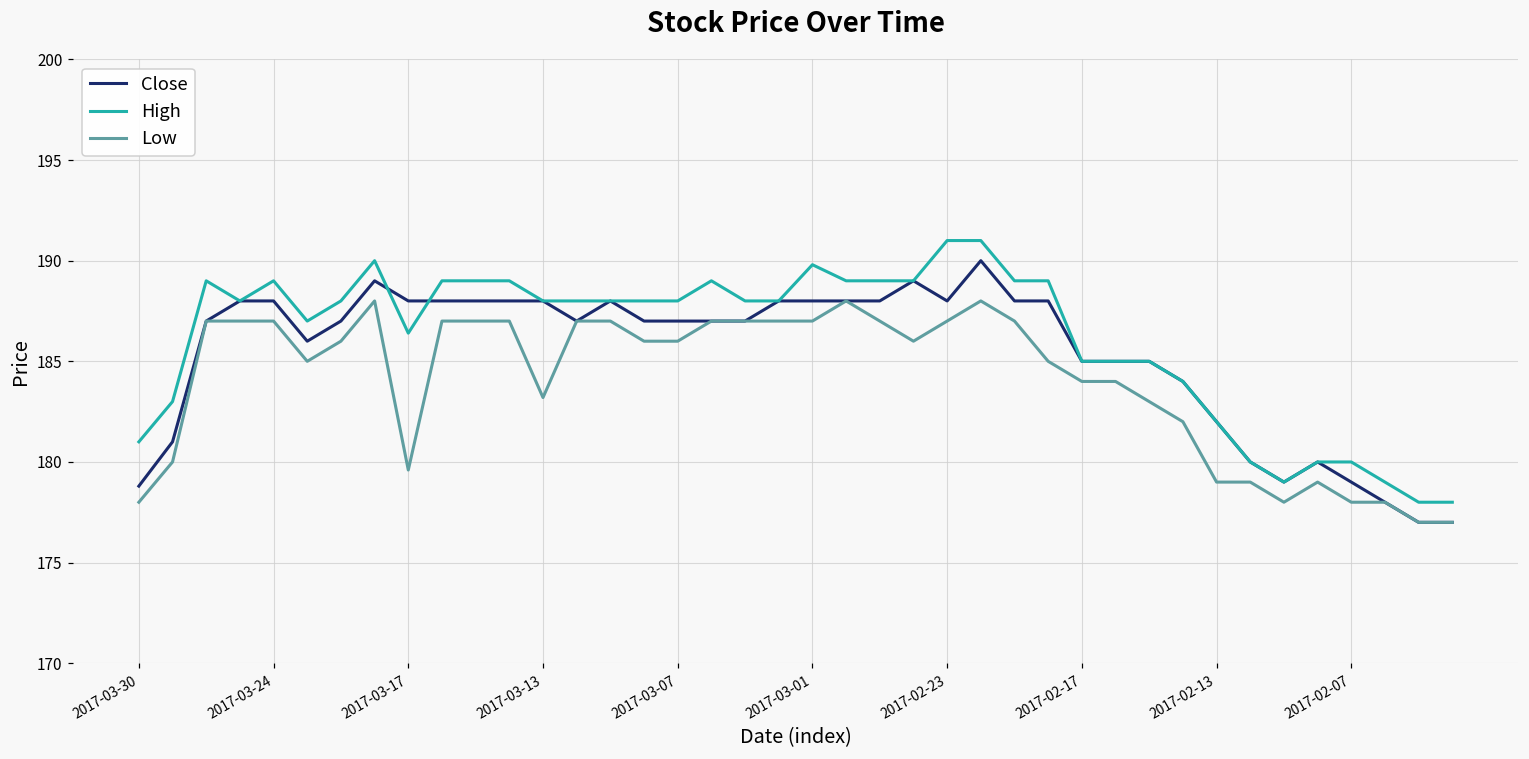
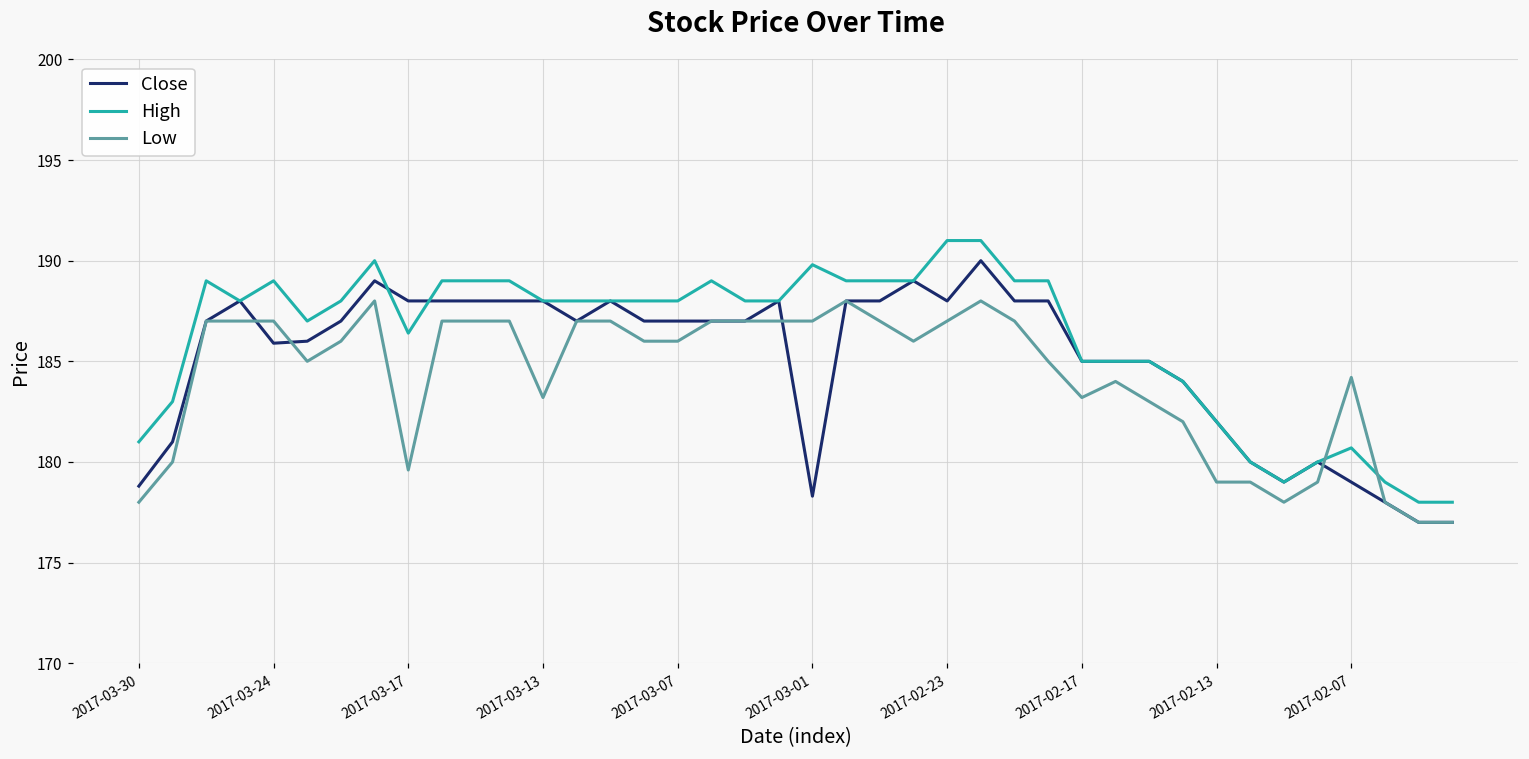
  {
    "Close": {
      "2017-03-30": 178.8,
-     "2017-03-24": 188.0,
+     "2017-03-24": 185.9,
      "2017-03-17": 188.0,
      "2017-03-07": 187.0,
-     "2017-03-01": 188.0,
+     "2017-03-01": 178.3,
      "2017-02-23": 188.0,
      "2017-02-07": 179.0
    },
    "High": {
      "2017-03-30": 181.0,
      "2017-03-24": 189.0,
      "2017-03-17": 186.4,
      "2017-03-07": 188.0,
      "2017-03-01": 189.8,
      "2017-02-23": 191.0,
-     "2017-02-07": 180.0
+     "2017-02-07": 180.7
    },
    "Low": {
      "2017-03-30": 178.0,
      "2017-03-24": 187.0,
      "2017-03-17": 179.6,
      "2017-03-13": 183.2,
      "2017-03-07": 186.0,
      "2017-03-01": 187.0,
      "2017-02-23": 187.0,
-     "2017-02-17": 184.0,
+     "2017-02-17": 183.2,
      "2017-02-13": 179.0,
-     "2017-02-07": 178.0
+     "2017-02-07": 184.2
    }
  }
